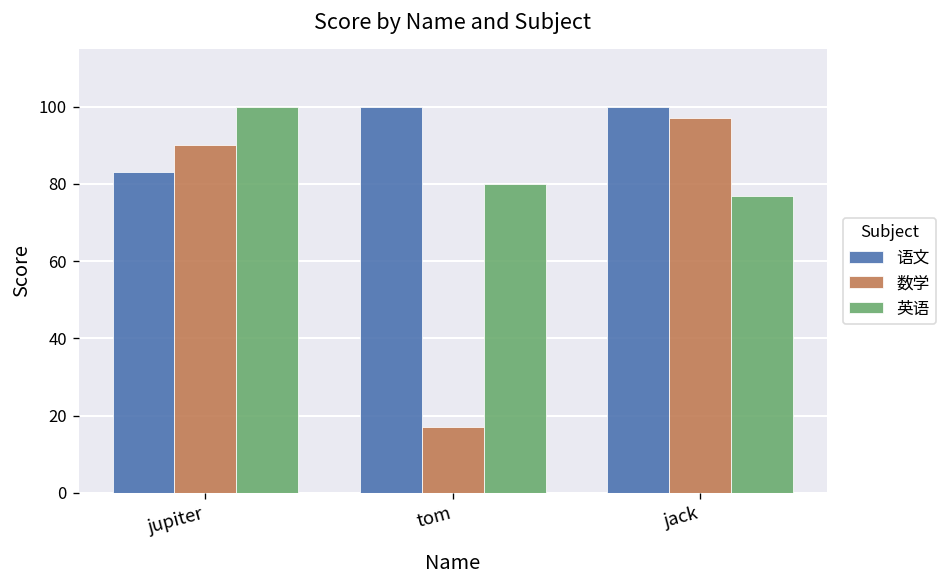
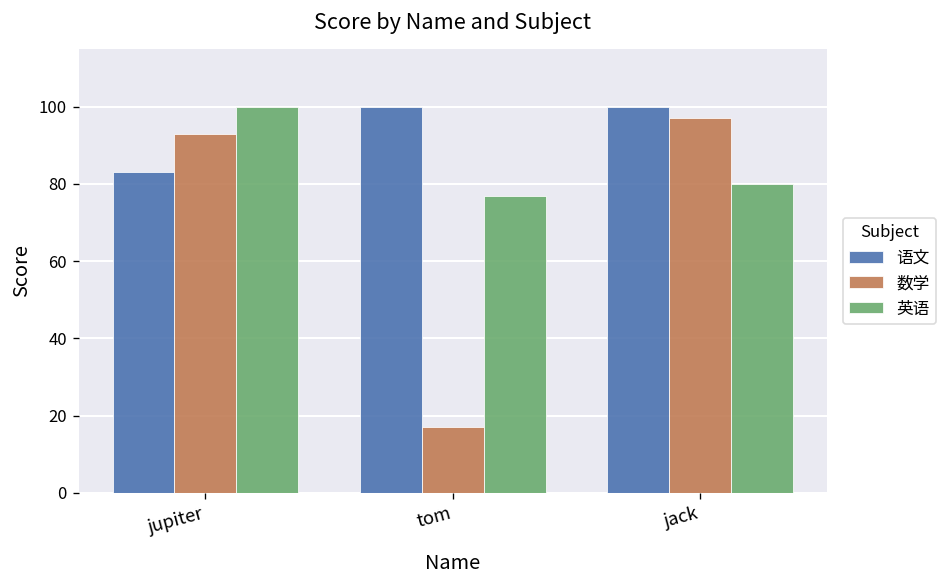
  {
    "语文": {
      "jupiter": 83,
      "tom": 100,
      "jack": 100
    },
    "数学": {
-     "jupiter": 90,
+     "jupiter": 93,
      "tom": 17,
      "jack": 97
    },
    "英语": {
      "jupiter": 100,
-     "tom": 80,
-     "jack": 77
+     "tom": 77,
+     "jack": 80
    }
  }
